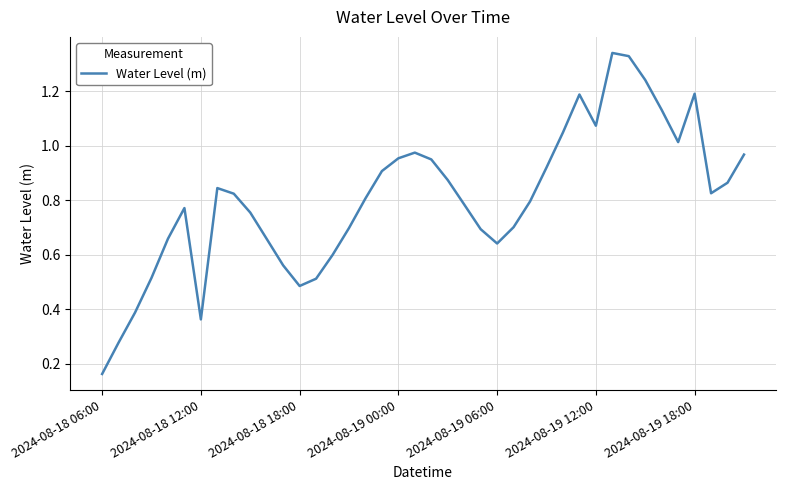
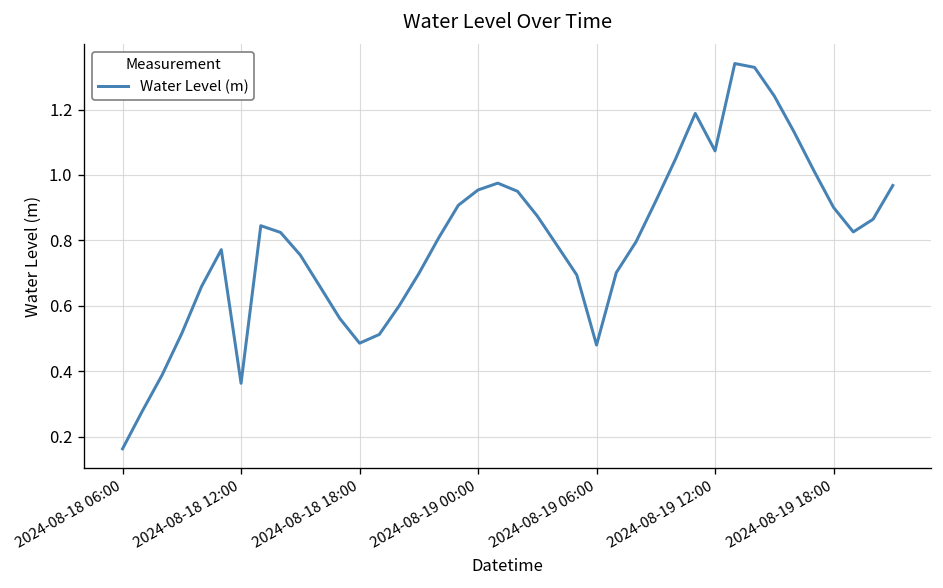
  {
    "2024-08-18 06:00": 0.16,
    "2024-08-18 12:00": 0.36,
    "2024-08-18 18:00": 0.49,
    "2024-08-19 00:00": 0.95,
-   "2024-08-19 06:00": 0.64,
+   "2024-08-19 06:00": 0.48,
    "2024-08-19 12:00": 1.07,
-   "2024-08-19 18:00": 1.19
+   "2024-08-19 18:00": 0.90
  }
